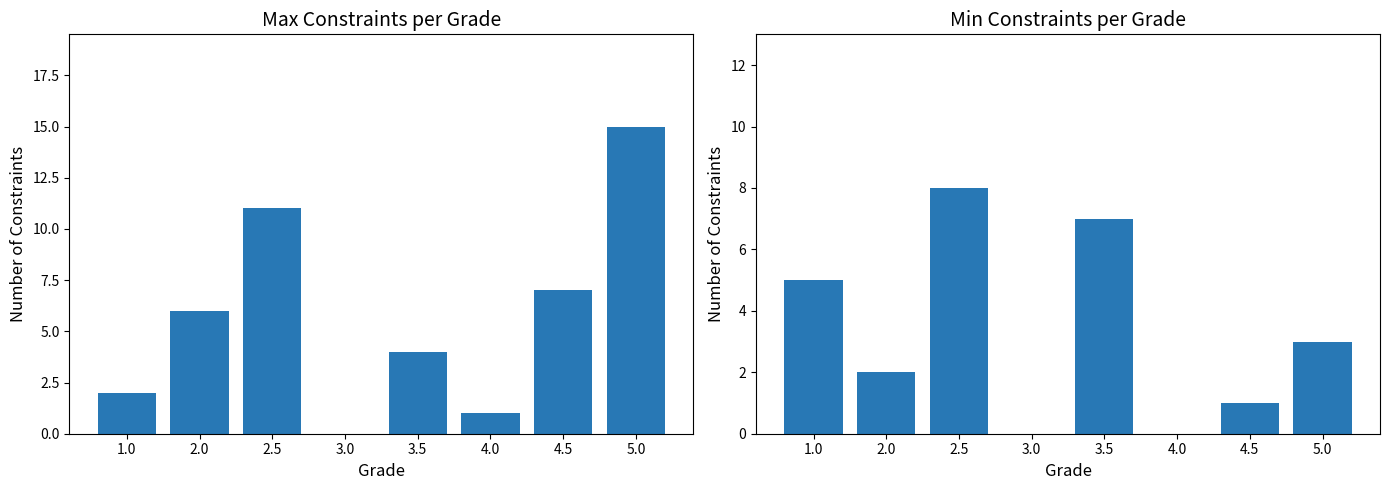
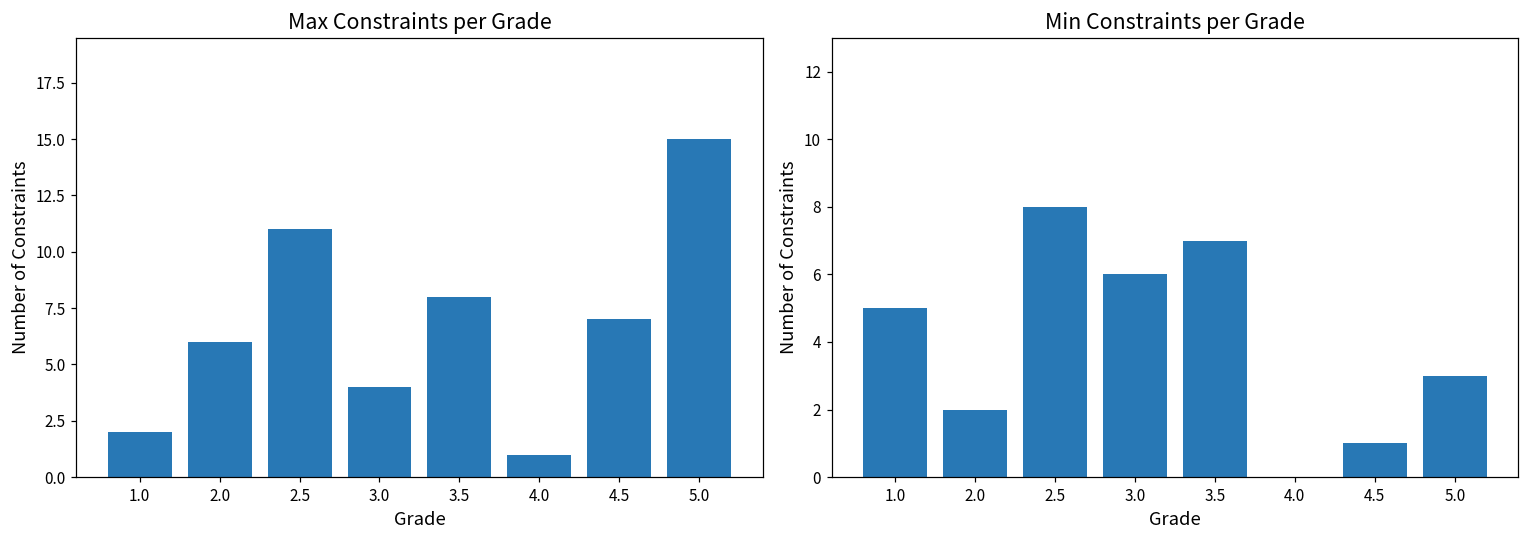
  {
    "Max Constraints per Grade": {
      "1.0": 2,
      "2.0": 6,
      "2.5": 11,
-     "3.0": 0,
-     "3.5": 4,
+     "3.0": 4,
+     "3.5": 8,
      "4.0": 1,
      "4.5": 7,
      "5.0": 15
    },
    "Min Constraints per Grade": {
      "1.0": 5,
      "2.0": 2,
      "2.5": 8,
-     "3.0": 0,
+     "3.0": 6,
      "3.5": 7,
      "4.0": 0,
      "4.5": 1,
      "5.0": 3
    }
  }
